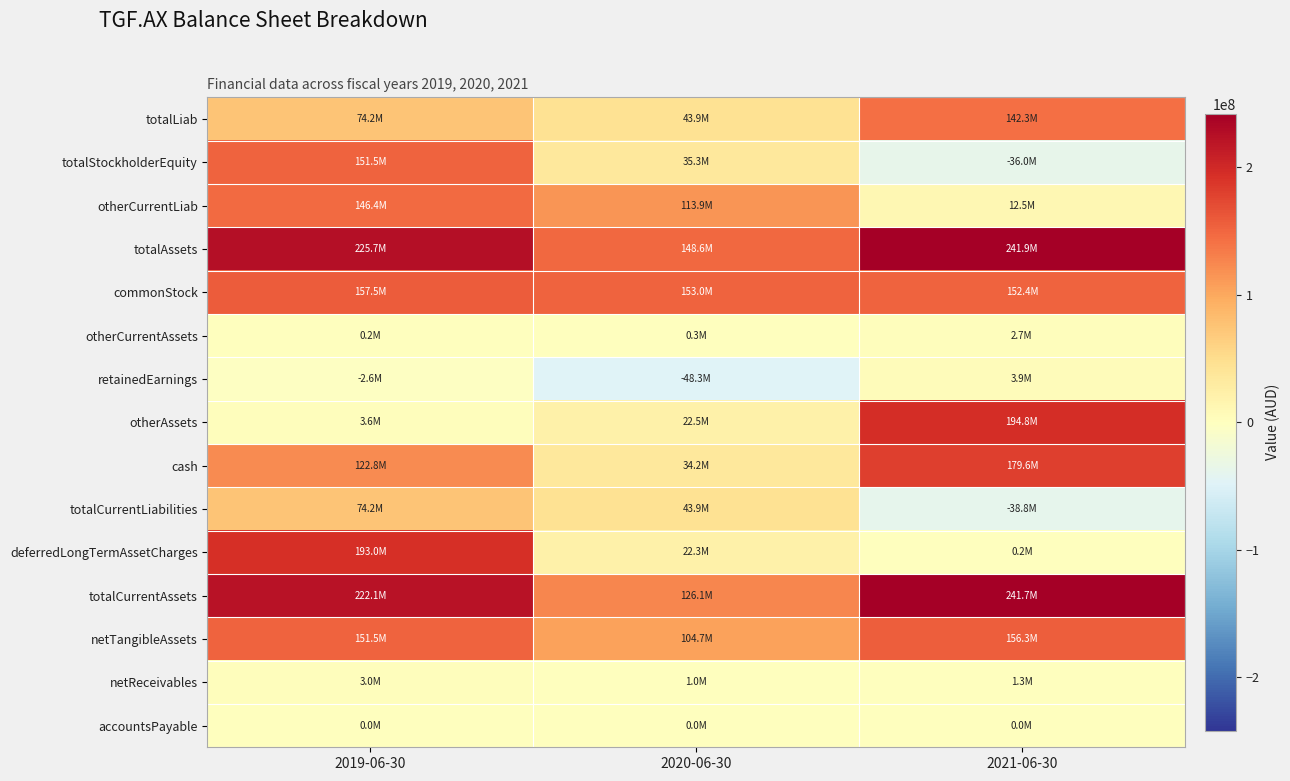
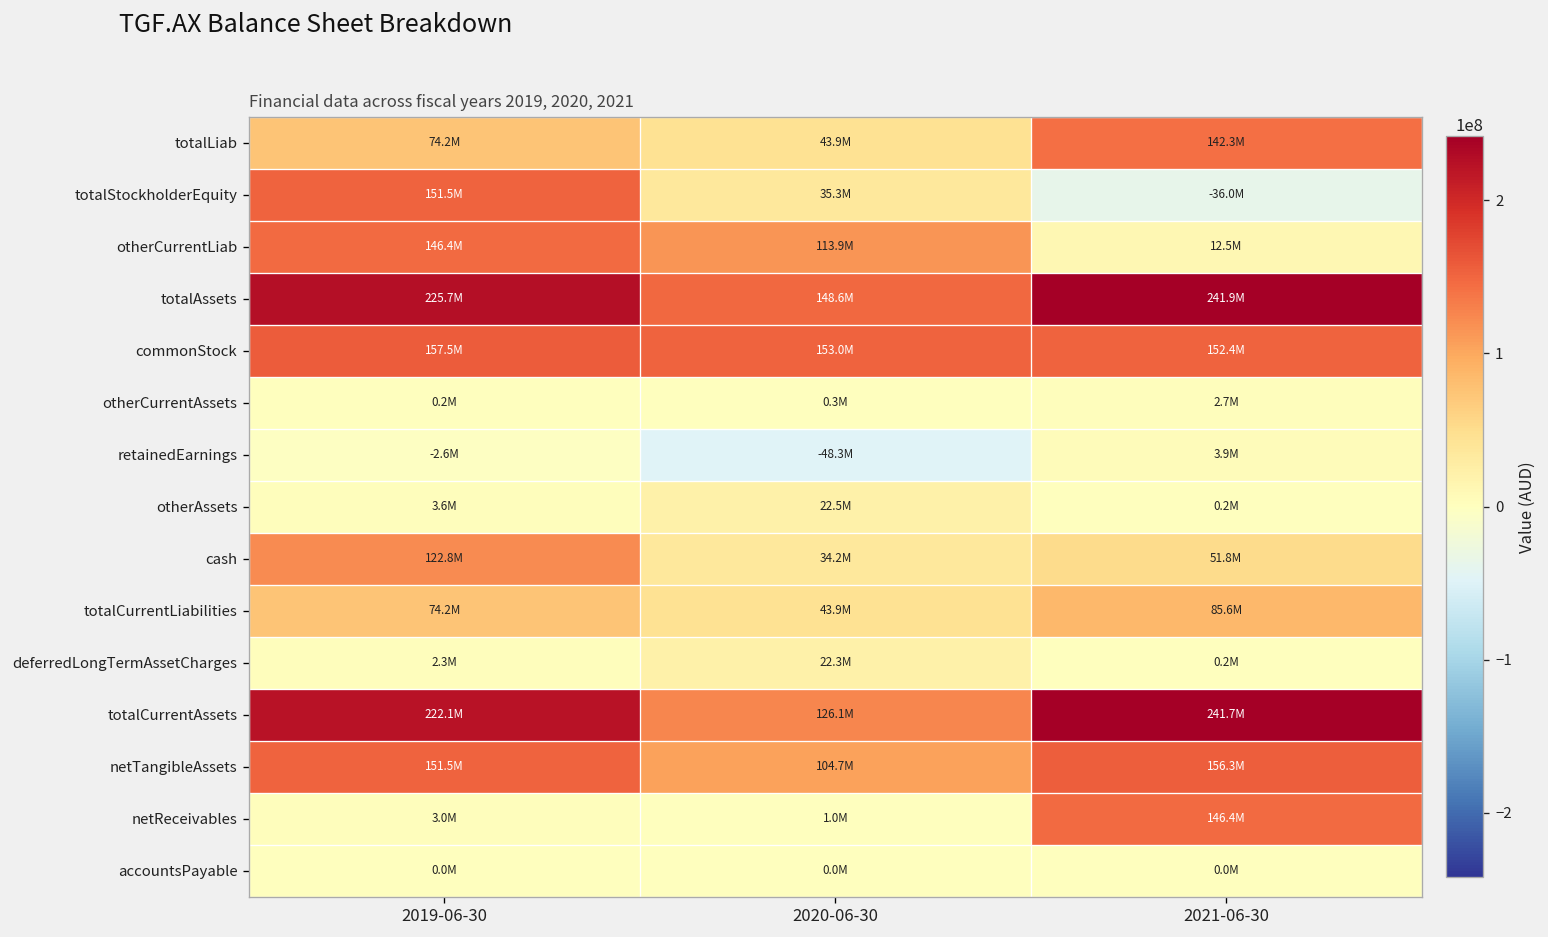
  {
    "totalLiab": {
      "2019-06-30": "74.2M",
      "2020-06-30": "43.9M",
      "2021-06-30": "142.3M"
    },
    "totalStockholderEquity": {
      "2019-06-30": "151.5M",
      "2020-06-30": "35.3M",
      "2021-06-30": "-36.0M"
    },
    "otherCurrentLiab": {
      "2019-06-30": "146.4M",
      "2020-06-30": "113.9M",
      "2021-06-30": "12.5M"
    },
    "totalAssets": {
      "2019-06-30": "225.7M",
      "2020-06-30": "148.6M",
      "2021-06-30": "241.9M"
    },
    "commonStock": {
      "2019-06-30": "157.5M",
      "2020-06-30": "153.0M",
      "2021-06-30": "152.4M"
    },
    "otherCurrentAssets": {
      "2019-06-30": "0.2M",
      "2020-06-30": "0.3M",
      "2021-06-30": "2.7M"
    },
    "retainedEarnings": {
      "2019-06-30": "-2.6M",
      "2020-06-30": "-48.3M",
      "2021-06-30": "3.9M"
    },
    "otherAssets": {
      "2019-06-30": "3.6M",
      "2020-06-30": "22.5M",
-     "2021-06-30": "194.8M"
+     "2021-06-30": "0.2M"
    },
    "cash": {
      "2019-06-30": "122.8M",
      "2020-06-30": "34.2M",
-     "2021-06-30": "179.6M"
+     "2021-06-30": "51.8M"
    },
    "totalCurrentLiabilities": {
      "2019-06-30": "74.2M",
      "2020-06-30": "43.9M",
-     "2021-06-30": "-38.8M"
+     "2021-06-30": "85.6M"
    },
    "deferredLongTermAssetCharges": {
-     "2019-06-30": "193.0M",
+     "2019-06-30": "2.3M",
      "2020-06-30": "22.3M",
      "2021-06-30": "0.2M"
    },
    "totalCurrentAssets": {
      "2019-06-30": "222.1M",
      "2020-06-30": "126.1M",
      "2021-06-30": "241.7M"
    },
    "netTangibleAssets": {
      "2019-06-30": "151.5M",
      "2020-06-30": "104.7M",
      "2021-06-30": "156.3M"
    },
    "netReceivables": {
      "2019-06-30": "3.0M",
      "2020-06-30": "1.0M",
-     "2021-06-30": "1.3M"
+     "2021-06-30": "146.4M"
    },
    "accountsPayable": {
      "2019-06-30": "0.0M",
      "2020-06-30": "0.0M",
      "2021-06-30": "0.0M"
    }
  }
